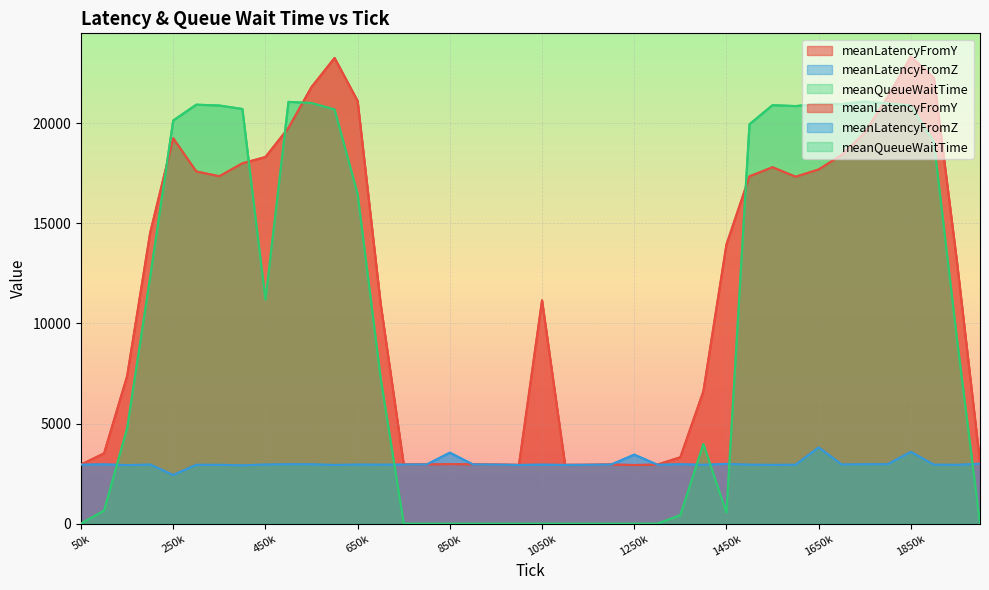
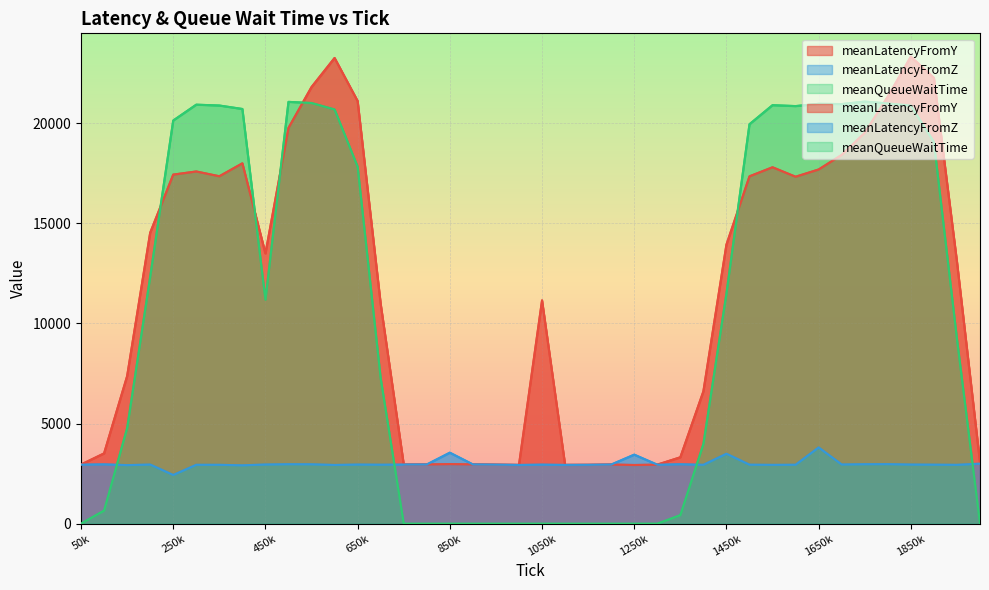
  {
    "meanLatencyFromY": {
-     "250k": 19200,
-     "450k": 18300,
+     "250k": 17400,
+     "450k": 13500,
      "650k": 21100,
      "850k": 3000,
      "1050k": 11100,
      "1250k": 2900,
      "1450k": 13900,
      "1650k": 17700
    },
    "meanLatencyFromZ": {
      "250k": 2400,
      "450k": 3000,
      "650k": 3000,
      "850k": 3500,
      "1050k": 2900,
      "1250k": 3400,
-     "1450k": 3000,
+     "1450k": 3500,
      "1650k": 3800,
-     "1850k": 3600
+     "1850k": 3000
    },
    "meanQueueWaitTime": {
      "50k": 0,
      "250k": 20100,
      "450k": 11200,
-     "650k": 16500,
+     "650k": 17800,
      "850k": 0,
      "1050k": 0,
      "1250k": 0,
-     "1450k": 600
+     "1450k": 11500
    }
  }
